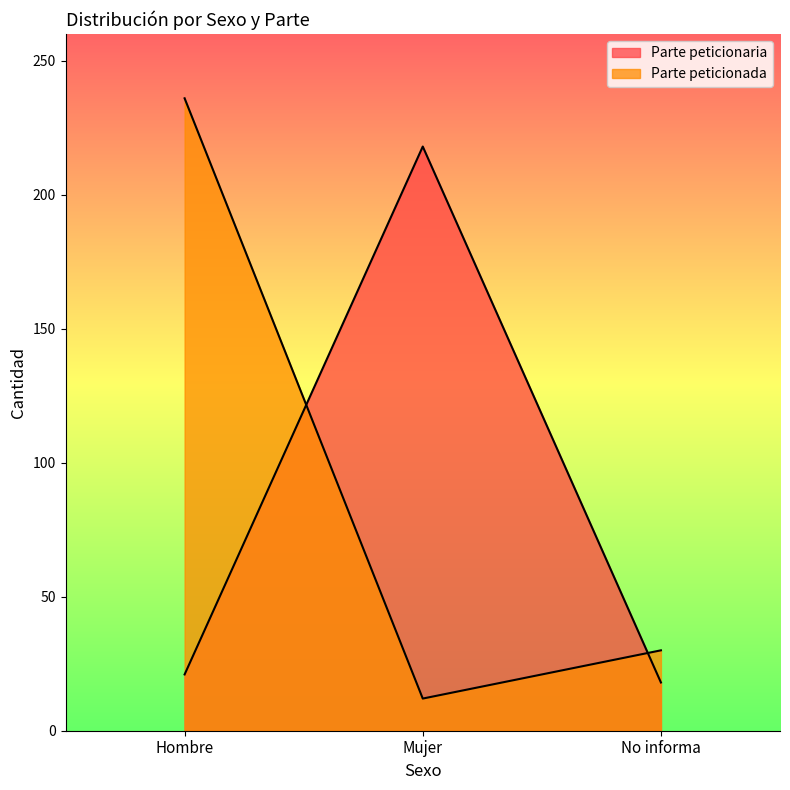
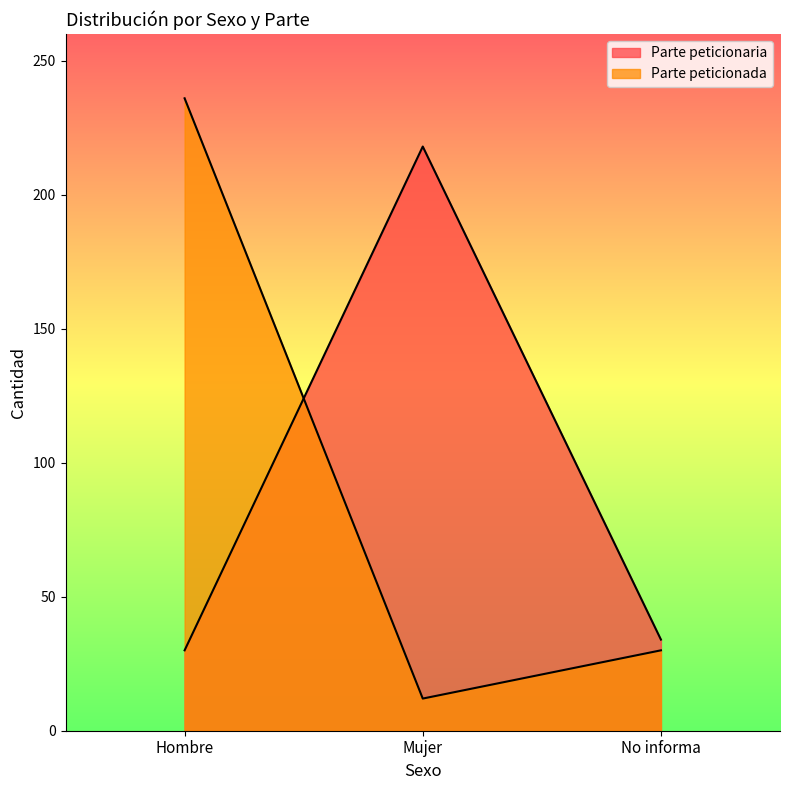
  {
    "Parte peticionaria": {
-     "Hombre": 21,
+     "Hombre": 30,
      "Mujer": 218,
-     "No informa": 18
+     "No informa": 34
    },
    "Parte peticionada": {
      "Hombre": 236,
      "Mujer": 12,
      "No informa": 30
    }
  }
